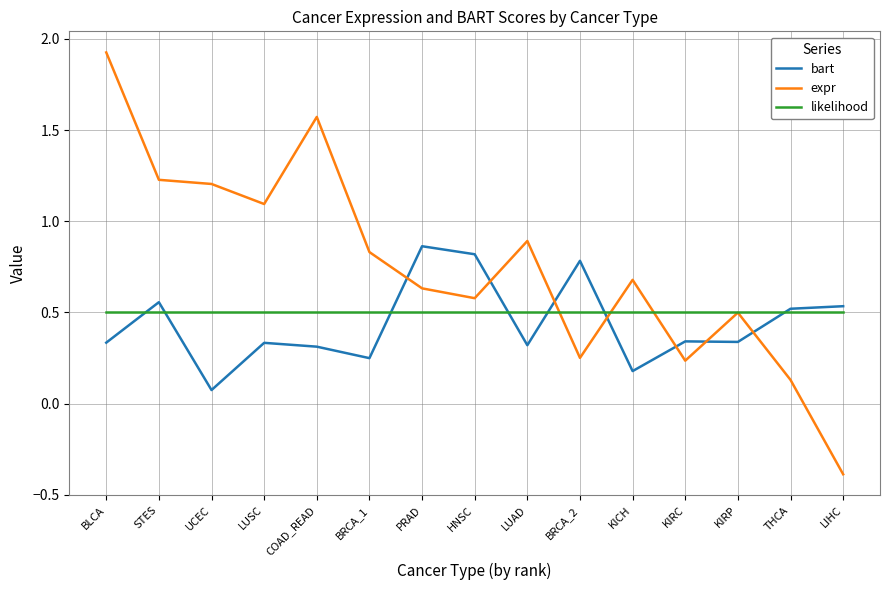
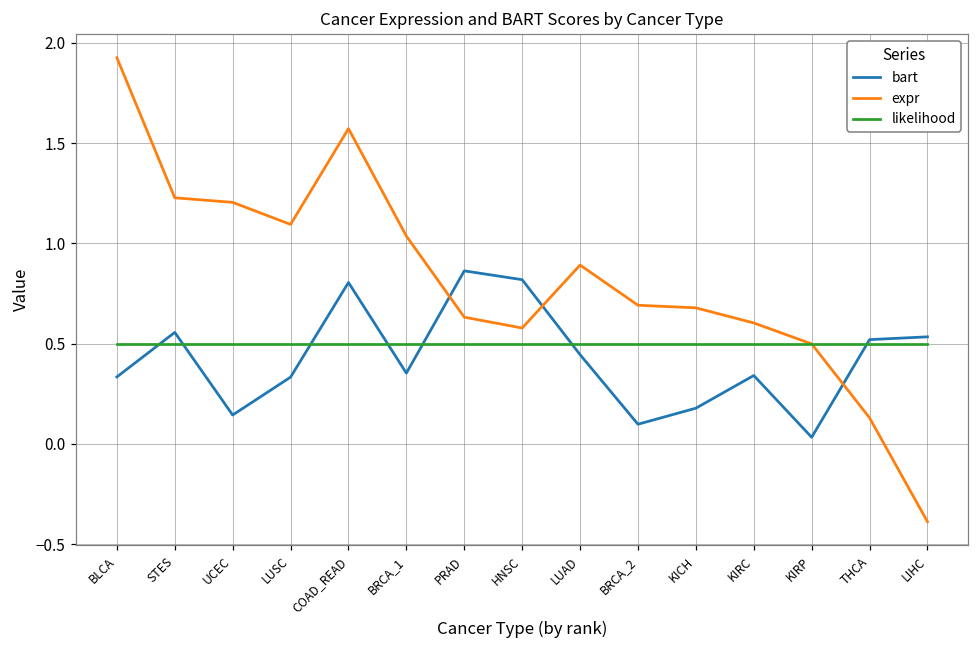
  {
    "bart": {
      "BLCA": 0.33,
      "STES": 0.56,
-     "UCEC": 0.07,
+     "UCEC": 0.14,
      "LUSC": 0.33,
-     "COAD_READ": 0.31,
-     "BRCA_1": 0.25,
+     "COAD_READ": 0.81,
+     "BRCA_1": 0.35,
      "PRAD": 0.86,
      "HNSC": 0.82,
-     "LUAD": 0.32,
-     "BRCA_2": 0.78,
+     "LUAD": 0.45,
+     "BRCA_2": 0.10,
      "KICH": 0.18,
      "KIRC": 0.34,
-     "KIRP": 0.34,
+     "KIRP": 0.03,
      "THCA": 0.52,
      "LIHC": 0.53
    },
    "expr": {
      "BLCA": 1.93,
      "STES": 1.23,
      "UCEC": 1.20,
      "LUSC": 1.09,
      "COAD_READ": 1.57,
-     "BRCA_1": 0.83,
+     "BRCA_1": 1.04,
      "PRAD": 0.63,
      "HNSC": 0.58,
      "LUAD": 0.89,
-     "BRCA_2": 0.25,
+     "BRCA_2": 0.69,
      "KICH": 0.68,
-     "KIRC": 0.24,
+     "KIRC": 0.60,
      "THCA": 0.13,
      "LIHC": -0.39
    },
    "likelihood": {
      "BLCA": 0.50,
      "STES": 0.50,
      "UCEC": 0.50,
      "LUSC": 0.50,
      "COAD_READ": 0.50,
      "BRCA_1": 0.50,
      "PRAD": 0.50,
      "HNSC": 0.50,
      "LUAD": 0.50,
      "BRCA_2": 0.50,
      "KICH": 0.50,
      "KIRC": 0.50,
      "THCA": 0.50,
      "LIHC": 0.50
    }
  }
